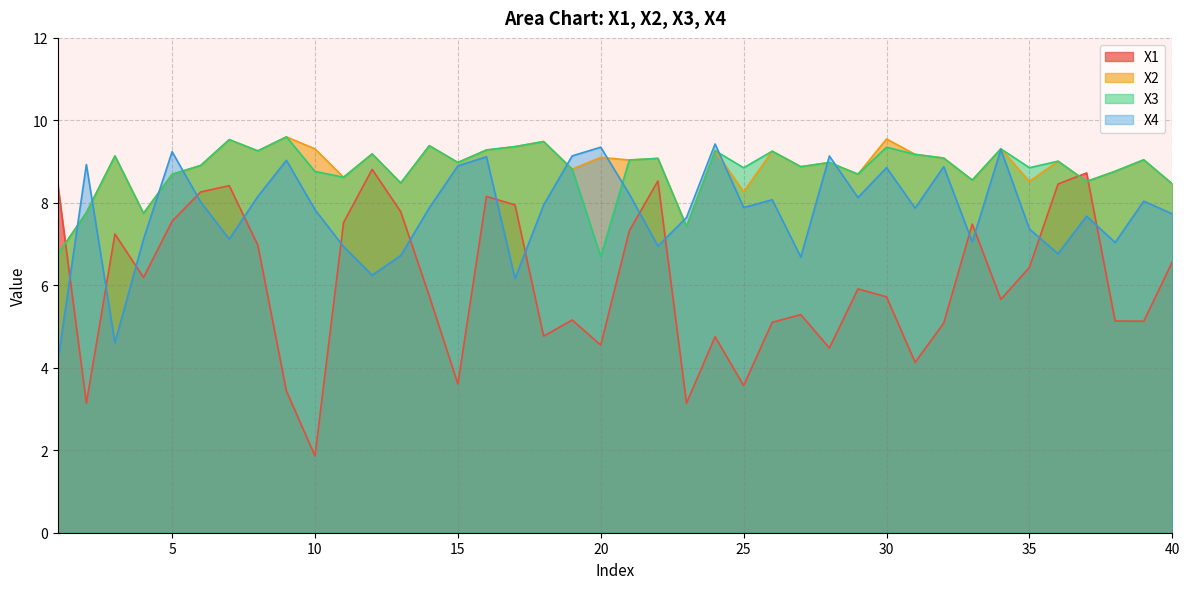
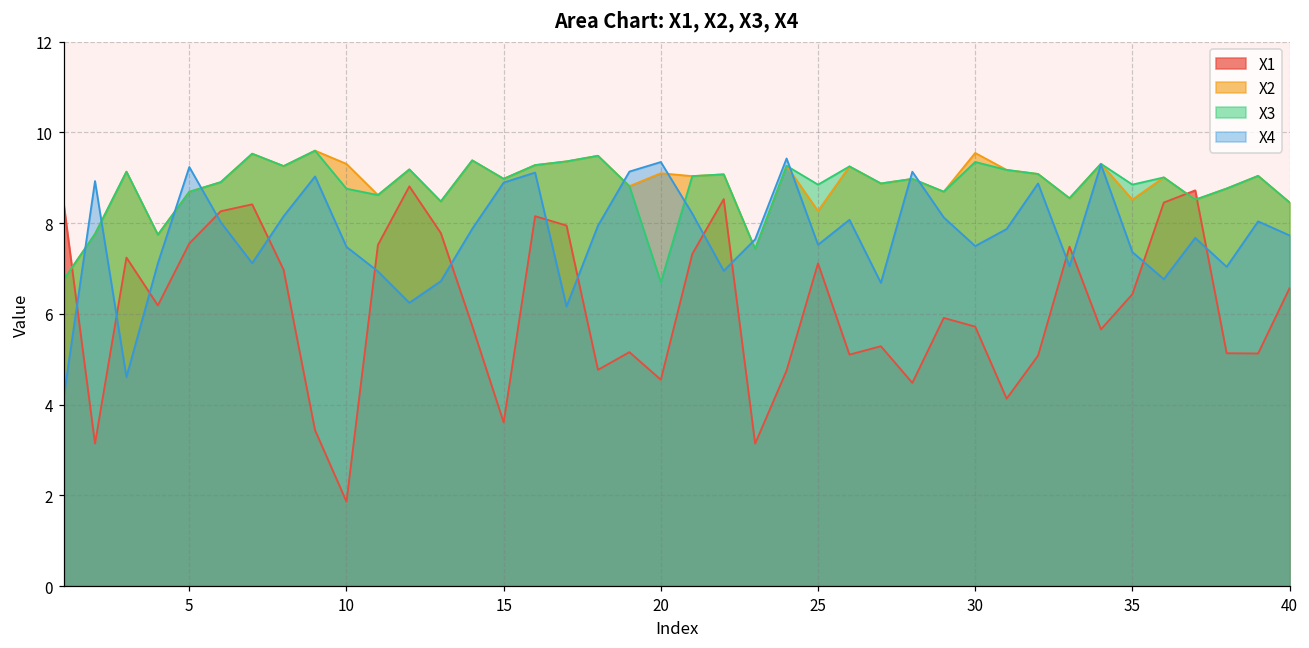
  {
    "X1": {
      "5": 7.6,
      "10": 1.9,
      "15": 3.6,
      "20": 4.5,
-     "25": 3.6,
+     "25": 7.1,
      "30": 5.7,
      "35": 6.4,
      "40": 6.6
    },
    "X2": {
      "10": 9.3,
      "20": 9.1,
      "25": 8.3,
      "30": 9.5,
      "35": 8.5
    },
    "X3": {
      "10": 8.8,
      "20": 6.7,
      "25": 8.9,
      "30": 9.4,
      "35": 8.9
    },
    "X4": {
      "5": 9.2,
-     "10": 7.8,
+     "10": 7.5,
      "15": 8.9,
      "20": 9.3,
-     "25": 7.9,
-     "30": 8.9,
+     "25": 7.5,
+     "30": 7.5,
      "35": 7.4,
      "40": 7.7
    }
  }
